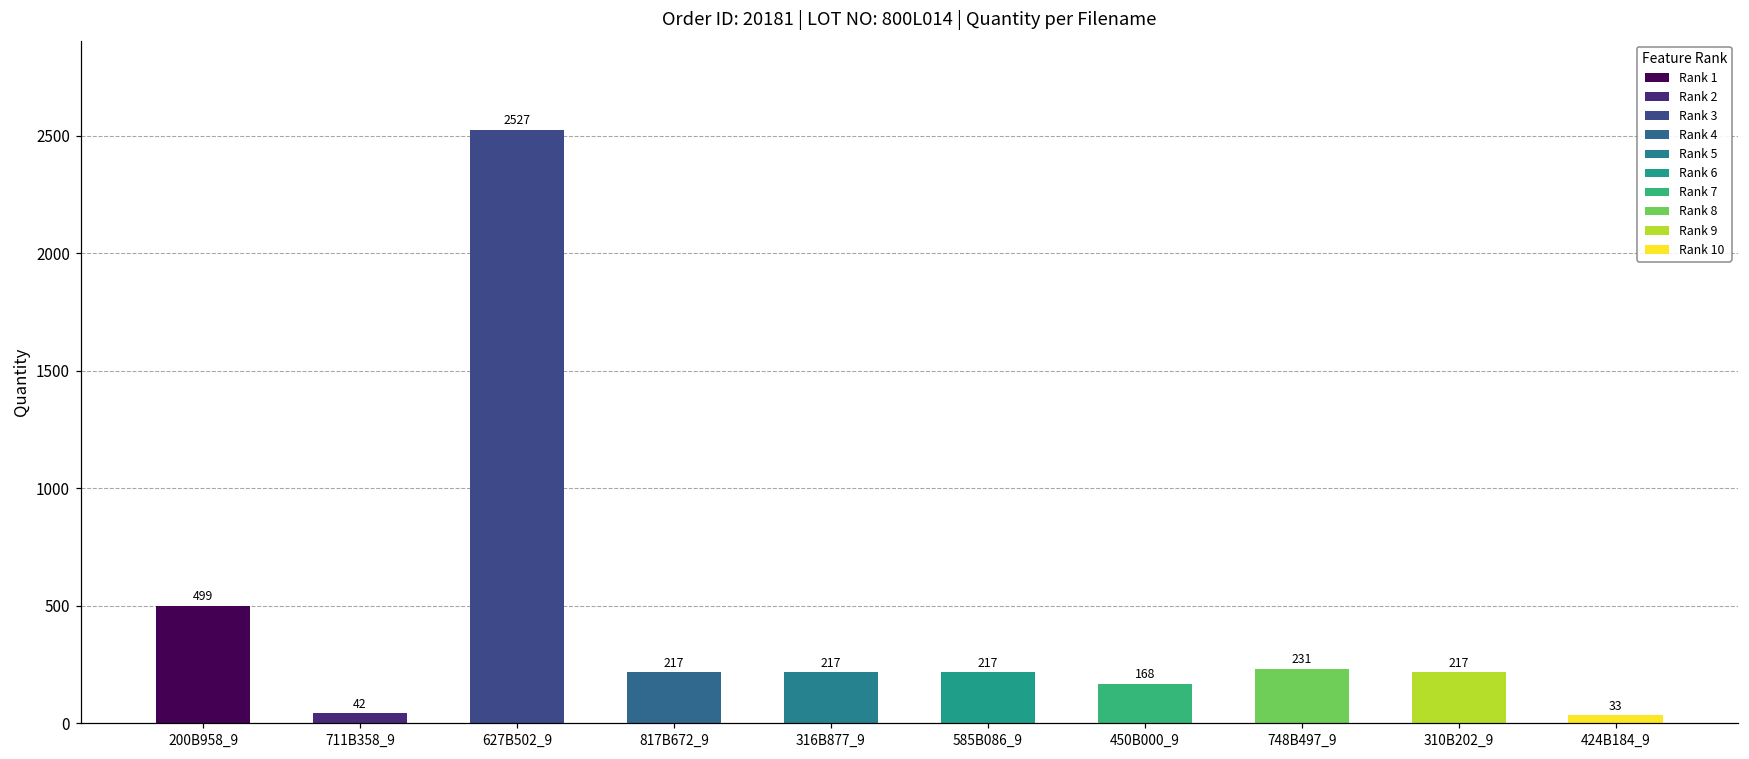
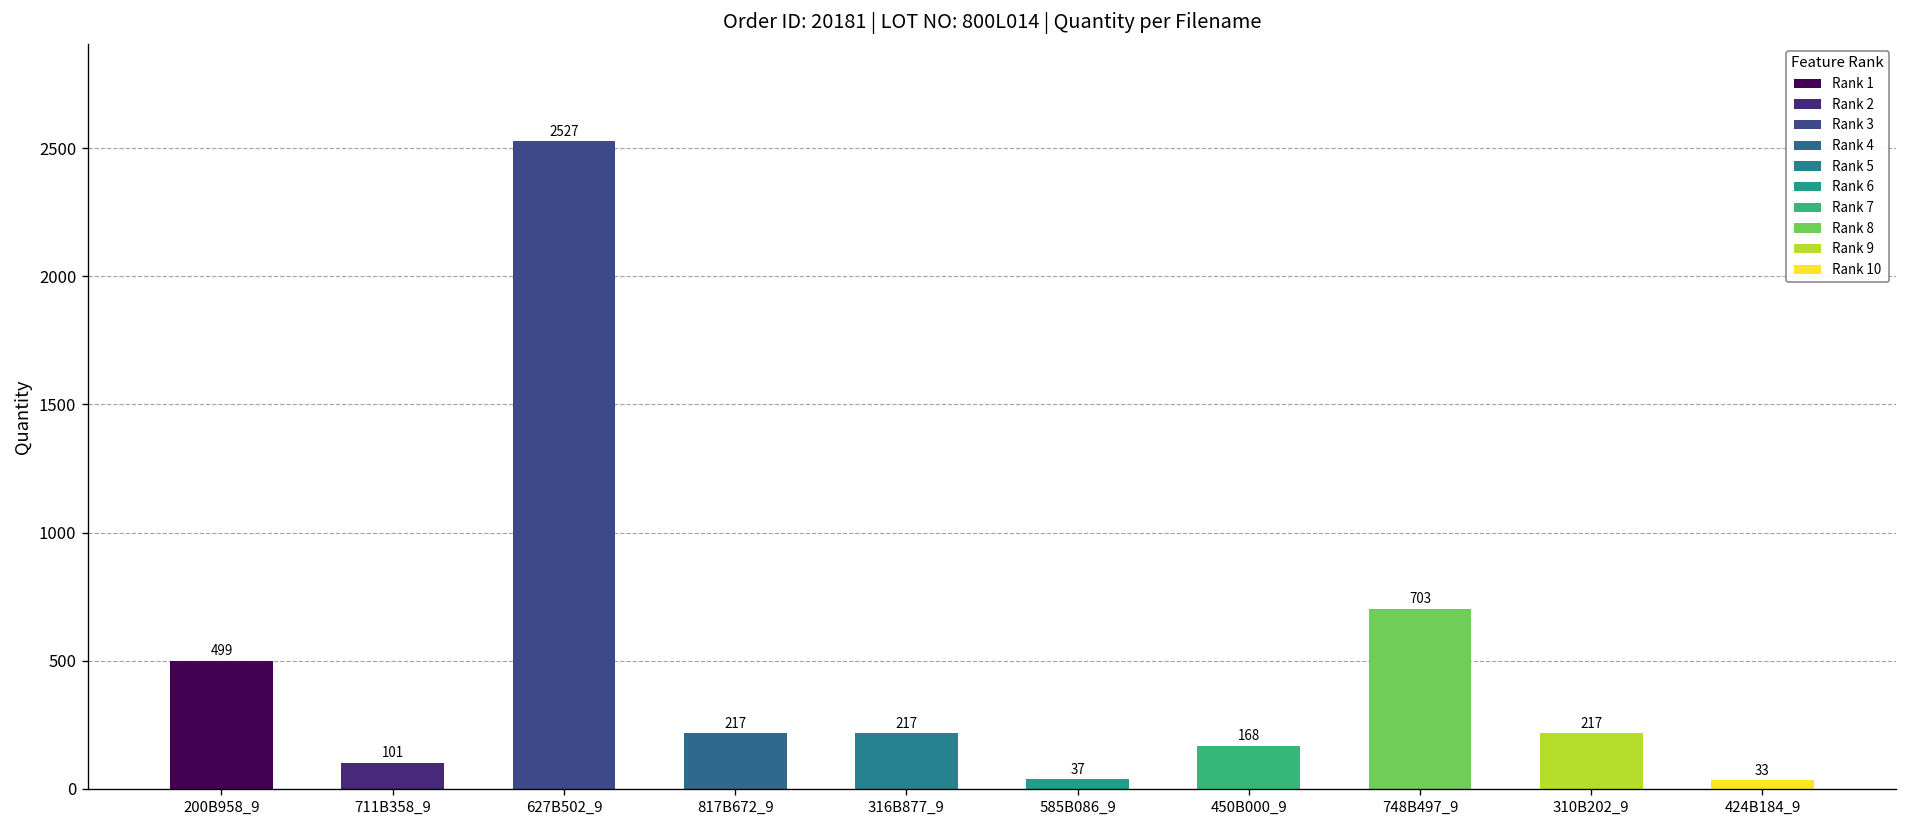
  {
    "200B958_9": 499,
-   "711B358_9": 42,
+   "711B358_9": 101,
    "627B502_9": 2527,
    "817B672_9": 217,
    "316B877_9": 217,
-   "585B086_9": 217,
+   "585B086_9": 37,
    "450B000_9": 168,
-   "748B497_9": 231,
+   "748B497_9": 703,
    "310B202_9": 217,
    "424B184_9": 33
  }
